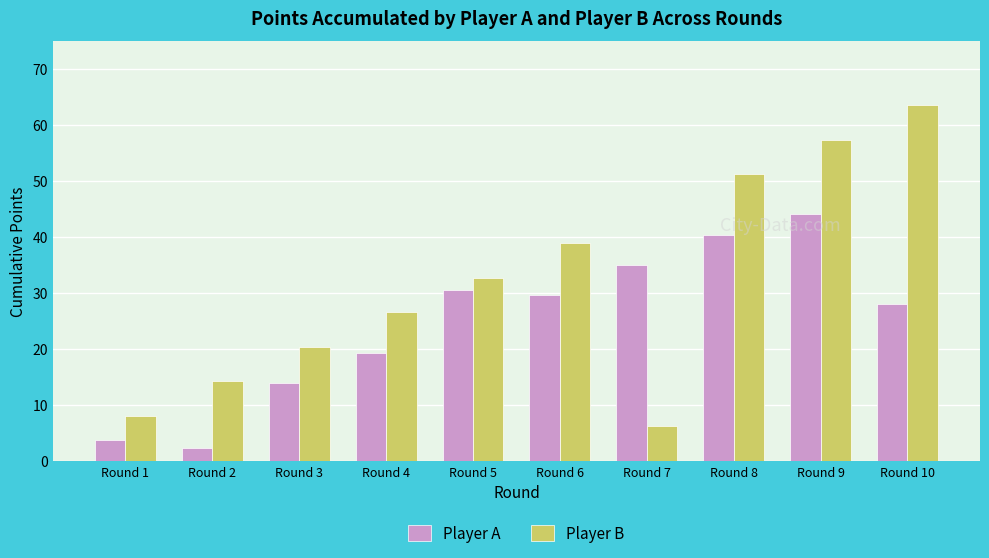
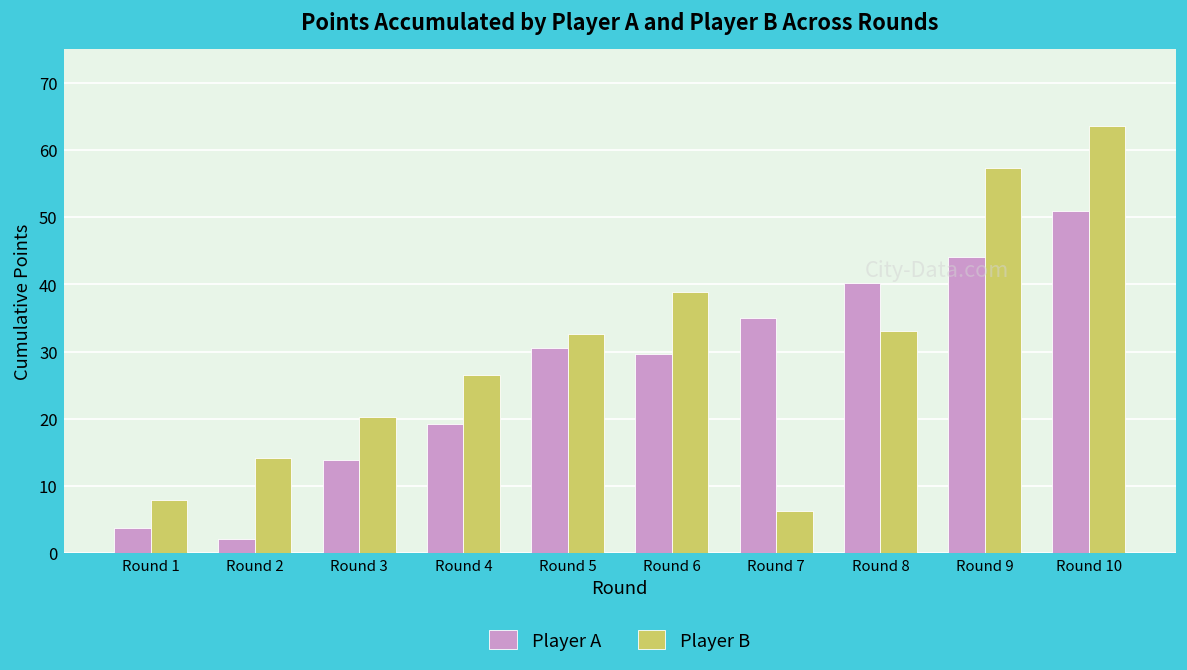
  {
    "Player A": {
      "Round 1": 4,
      "Round 2": 2,
      "Round 3": 14,
      "Round 4": 19,
      "Round 5": 31,
      "Round 6": 30,
      "Round 7": 35,
      "Round 8": 40,
      "Round 9": 44,
-     "Round 10": 28
+     "Round 10": 51
    },
    "Player B": {
      "Round 1": 8,
      "Round 2": 14,
      "Round 3": 20,
      "Round 4": 27,
      "Round 5": 33,
      "Round 6": 39,
      "Round 7": 6,
-     "Round 8": 51,
+     "Round 8": 33,
      "Round 9": 57,
      "Round 10": 64
    }
  }
